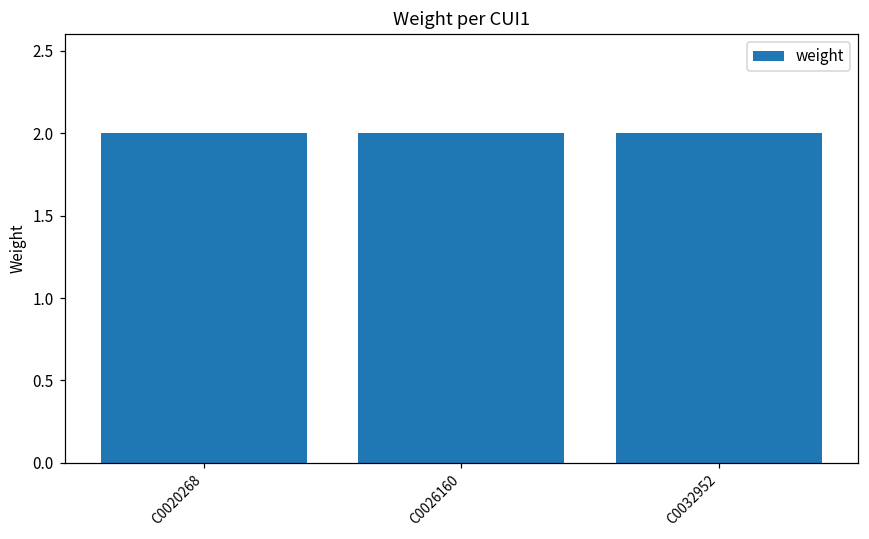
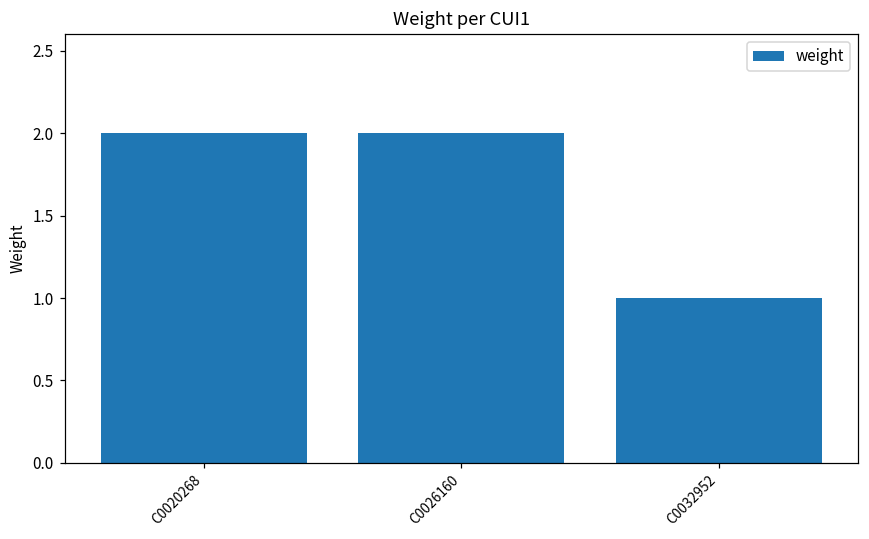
  {
    "C0020268": 2,
    "C0026160": 2,
-   "C0032952": 2
+   "C0032952": 1
  }
